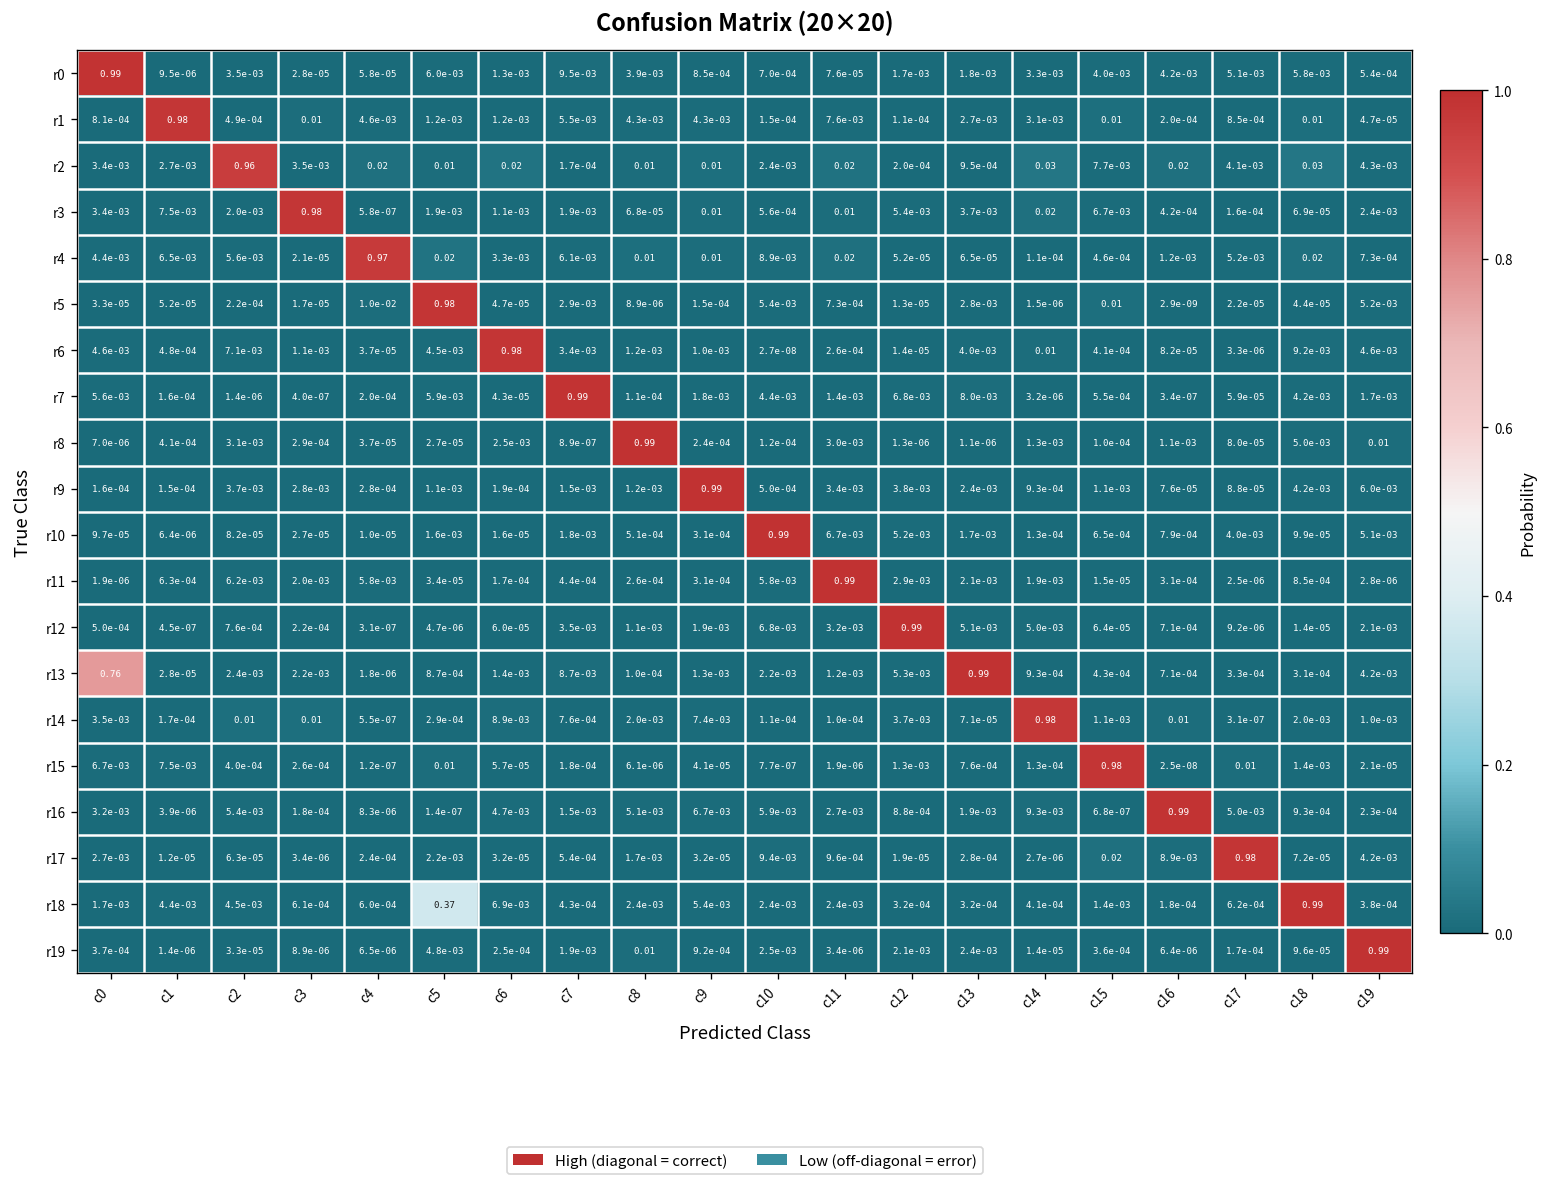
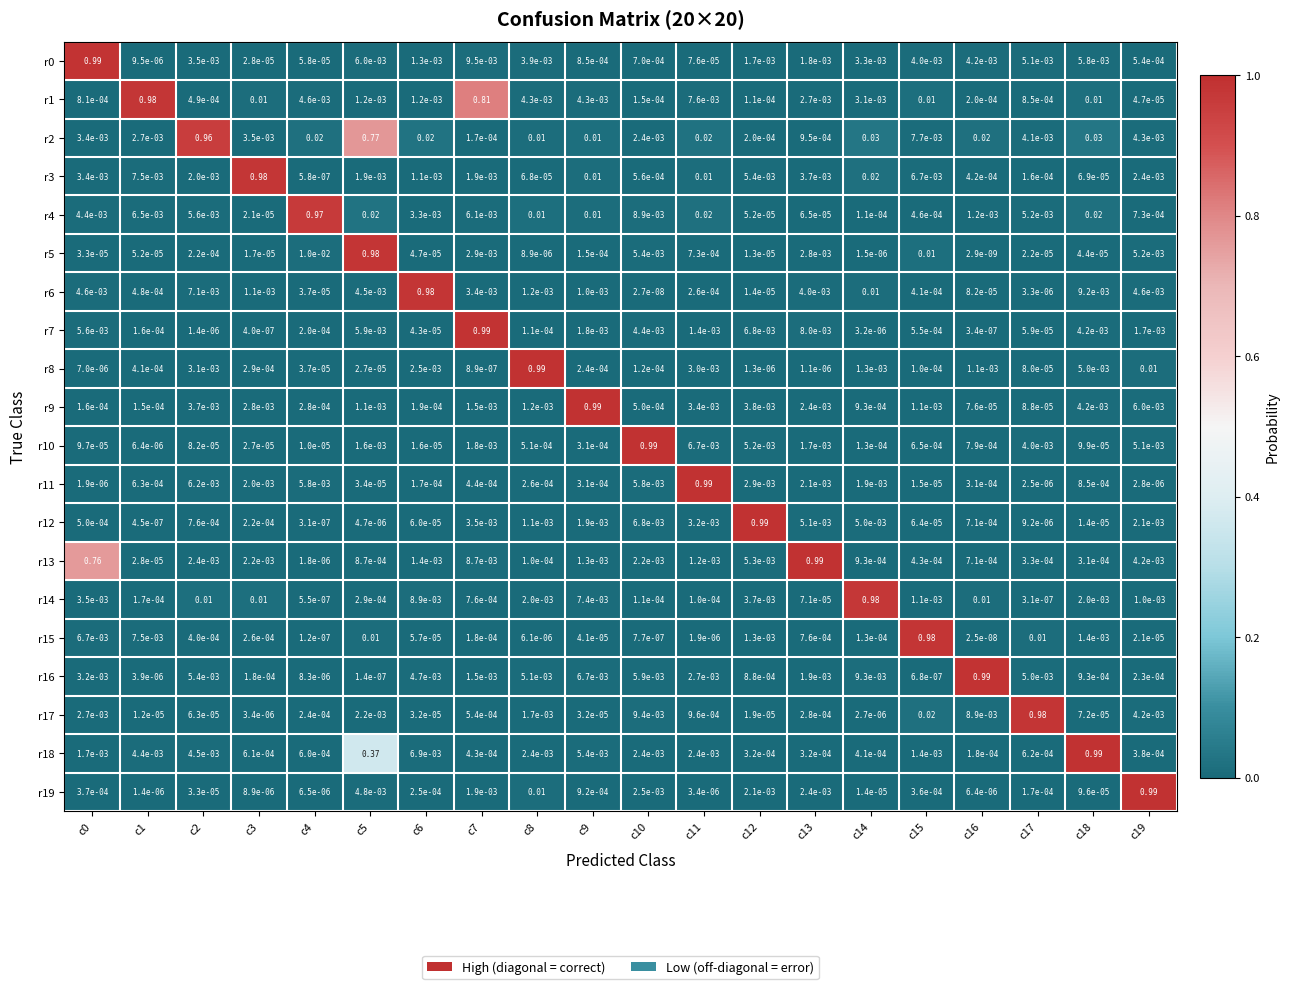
  {
    "r1": {
      "c0": "8.1e-04",
      "c1": "0.98",
      "c2": "4.9e-04",
      "c3": "0.01",
      "c4": "4.6e-03",
      "c5": "1.2e-03",
      "c6": "1.2e-03",
-     "c7": "5.5e-03",
+     "c7": "0.81",
      "c8": "4.3e-03",
      "c9": "4.3e-03",
      "c10": "1.5e-04",
      "c11": "7.6e-03",
      "c12": "1.1e-04",
      "c13": "2.7e-03",
      "c14": "3.1e-03",
      "c15": "0.01",
      "c16": "2.0e-04",
      "c17": "8.5e-04",
      "c18": "0.01",
      "c19": "4.7e-05"
    },
    "r2": {
      "c0": "3.4e-03",
      "c1": "2.7e-03",
      "c2": "0.96",
      "c3": "3.5e-03",
      "c4": "0.02",
-     "c5": "0.01",
+     "c5": "0.77",
      "c6": "0.02",
      "c7": "1.7e-04",
      "c8": "0.01",
      "c9": "0.01",
      "c10": "2.4e-03",
      "c11": "0.02",
      "c12": "2.0e-04",
      "c13": "9.5e-04",
      "c14": "0.03",
      "c15": "7.7e-03",
      "c16": "0.02",
      "c17": "4.1e-03",
      "c18": "0.03",
      "c19": "4.3e-03"
    }
  }
